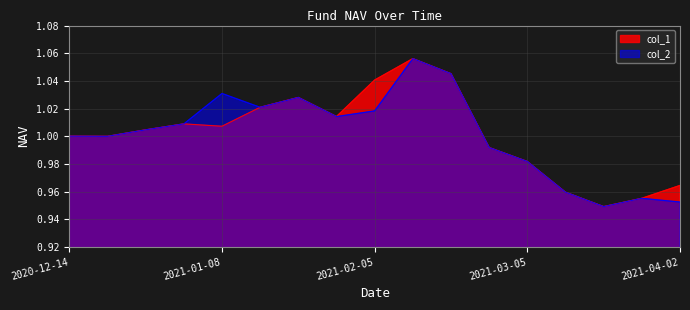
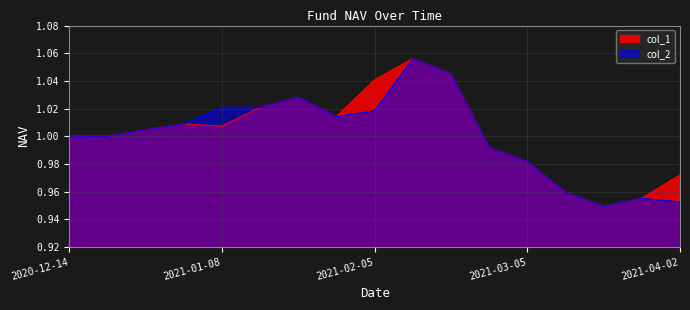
  {
    "col_1": {
      "2021-01-08": 1.007,
      "2021-02-05": 1.041,
-     "2021-04-02": 0.964
+     "2021-04-02": 0.972
    },
    "col_2": {
-     "2021-01-08": 1.031,
+     "2021-01-08": 1.021,
      "2021-02-05": 1.018,
      "2021-04-02": 0.952
    }
  }
